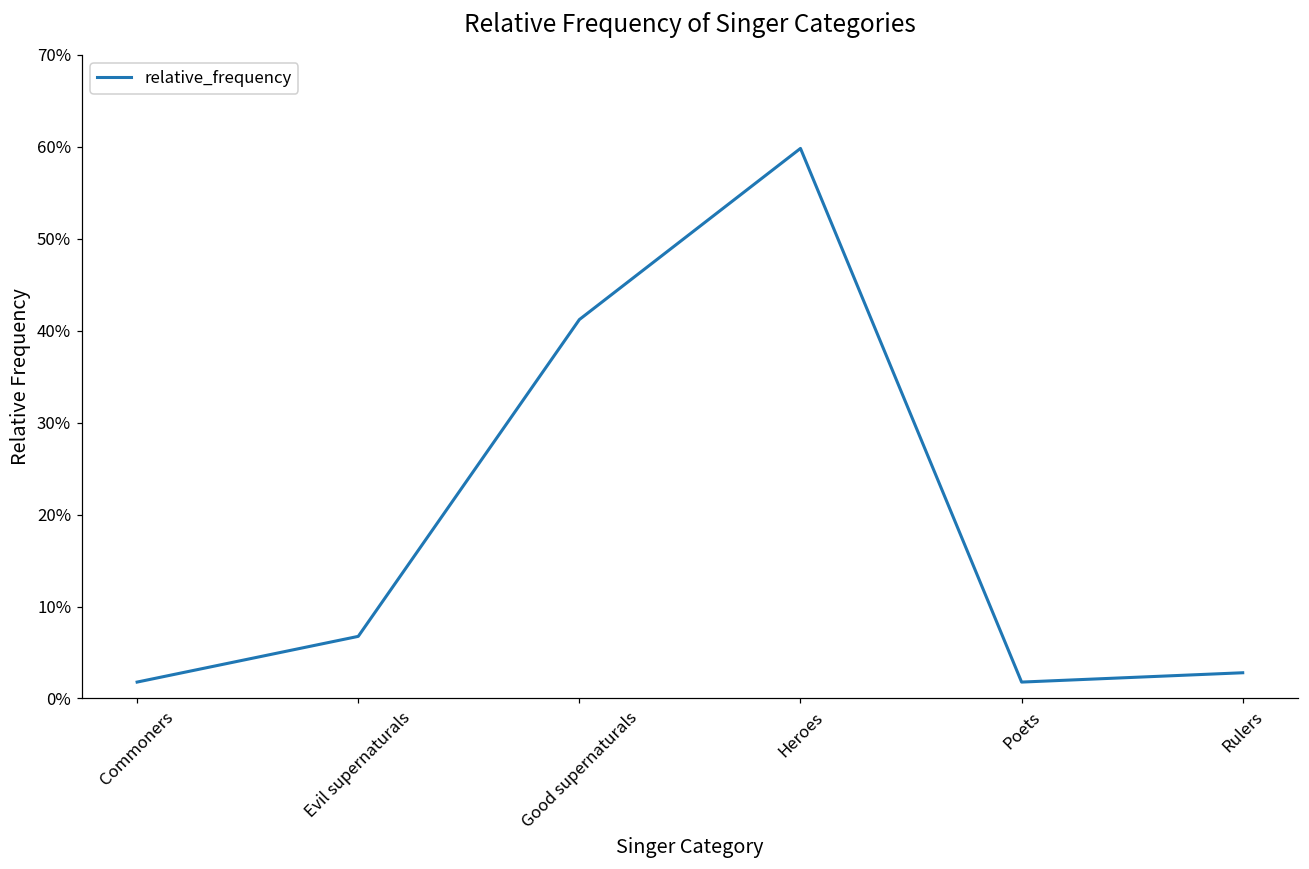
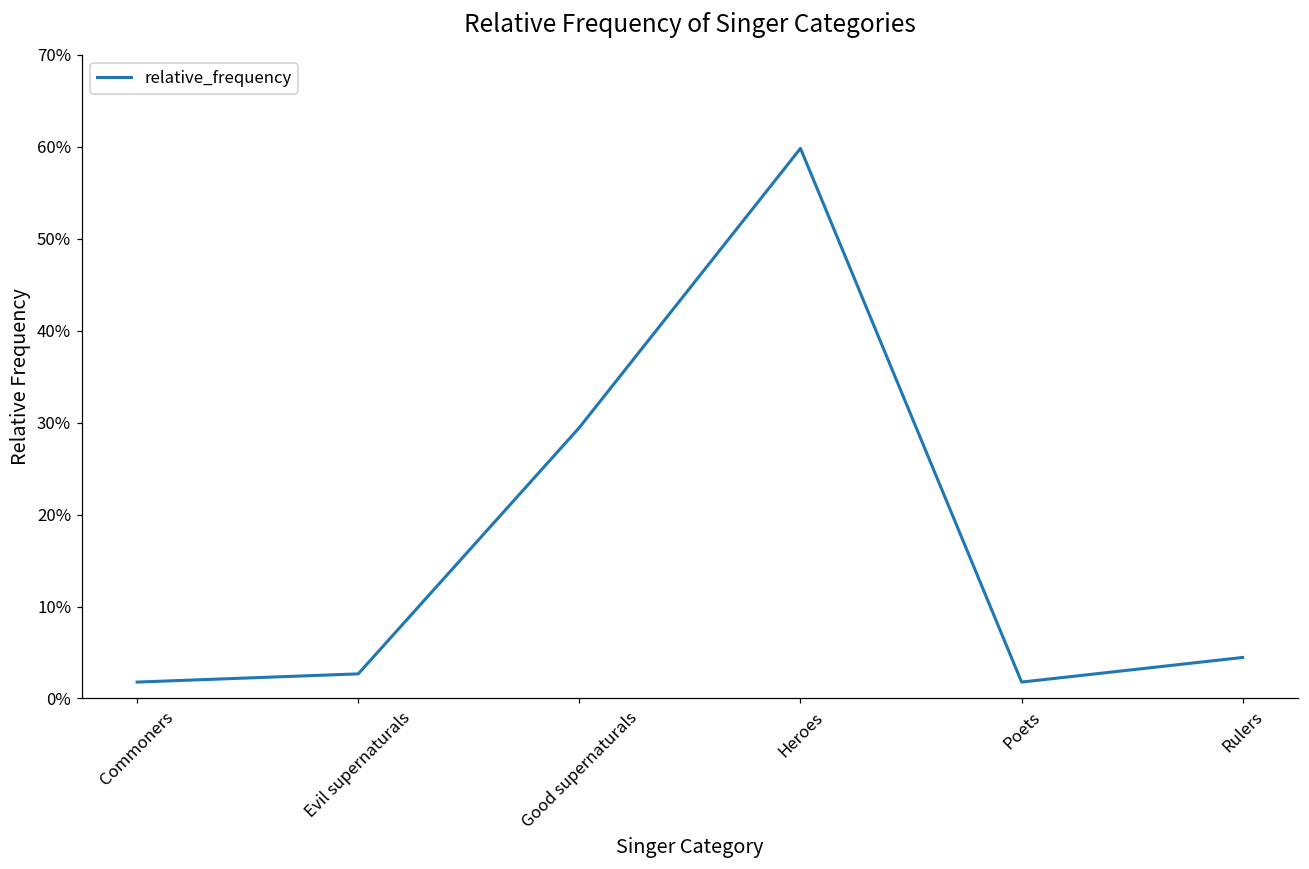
  {
    "Commoners": "2%",
-   "Evil supernaturals": "7%",
-   "Good supernaturals": "41%",
+   "Evil supernaturals": "3%",
+   "Good supernaturals": "29%",
    "Heroes": "60%",
    "Poets": "2%",
-   "Rulers": "3%"
+   "Rulers": "4%"
  }
